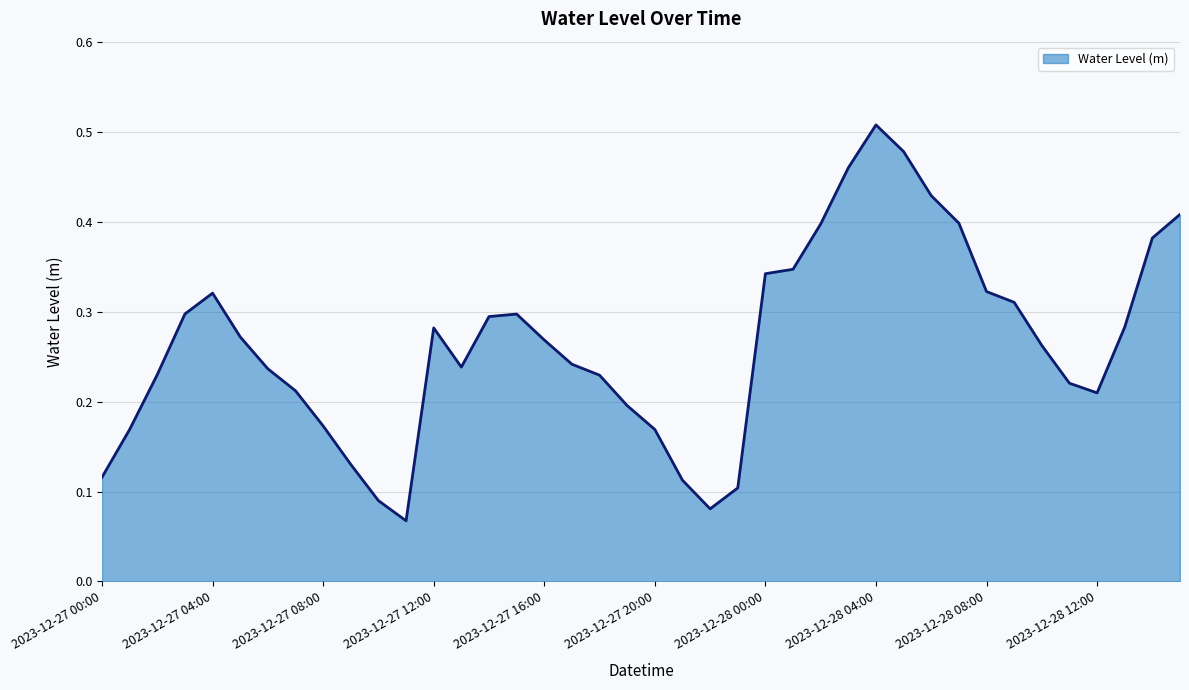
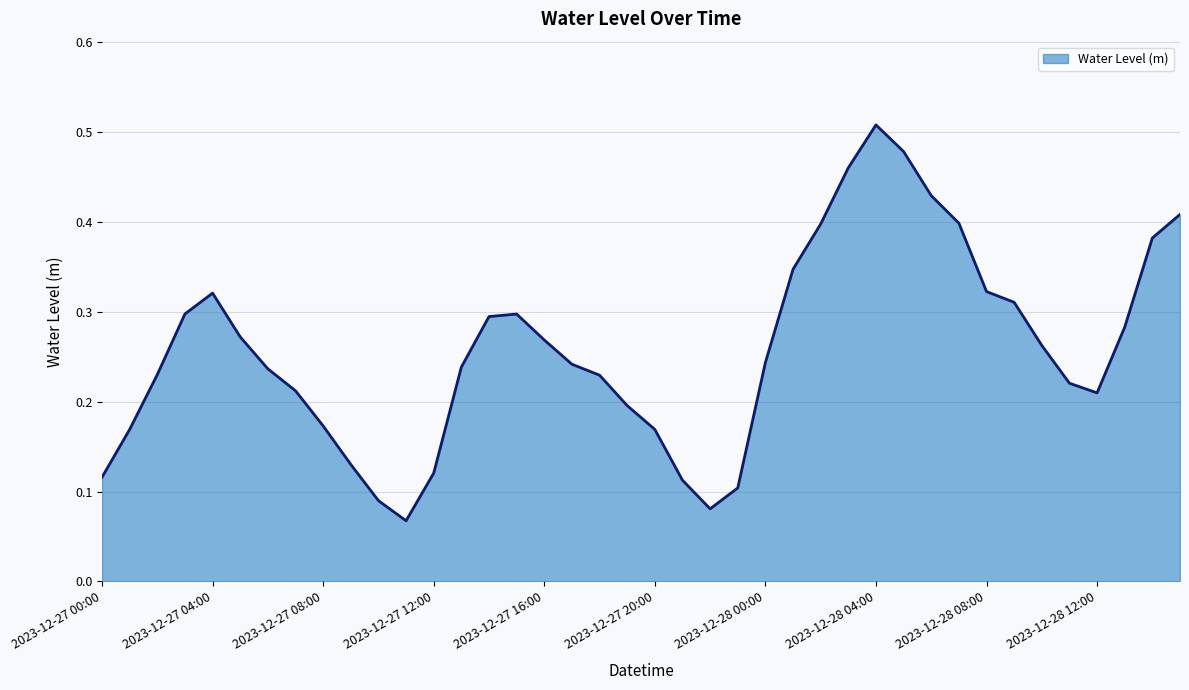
  {
    "2023-12-27 00:00": 0.12,
    "2023-12-27 04:00": 0.32,
    "2023-12-27 08:00": 0.17,
-   "2023-12-27 12:00": 0.28,
+   "2023-12-27 12:00": 0.12,
    "2023-12-27 16:00": 0.27,
    "2023-12-27 20:00": 0.17,
-   "2023-12-28 00:00": 0.34,
+   "2023-12-28 00:00": 0.24,
    "2023-12-28 04:00": 0.51,
    "2023-12-28 08:00": 0.32,
    "2023-12-28 12:00": 0.21
  }
